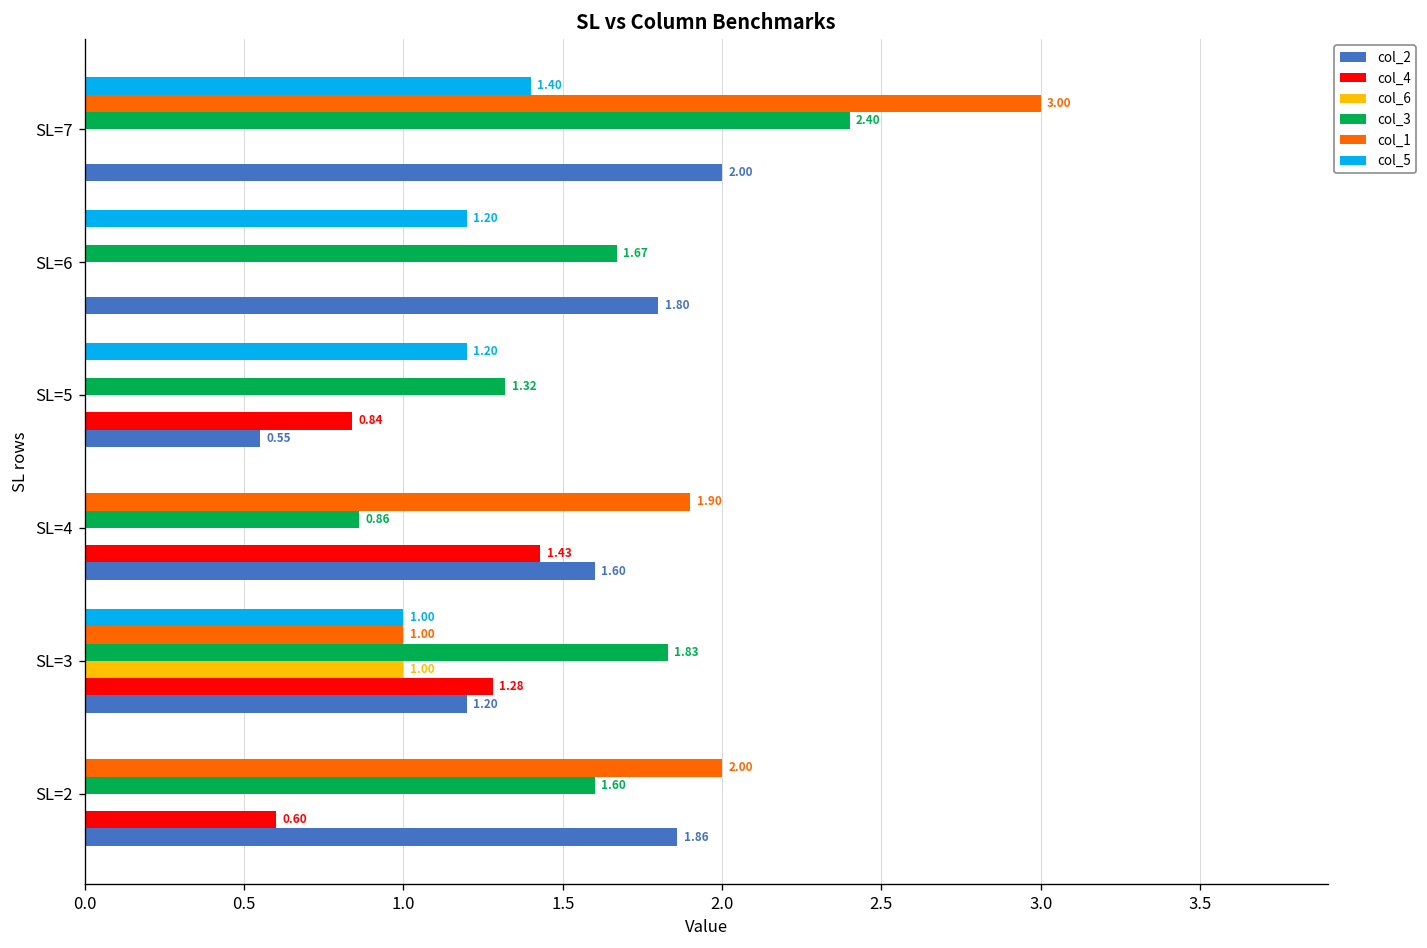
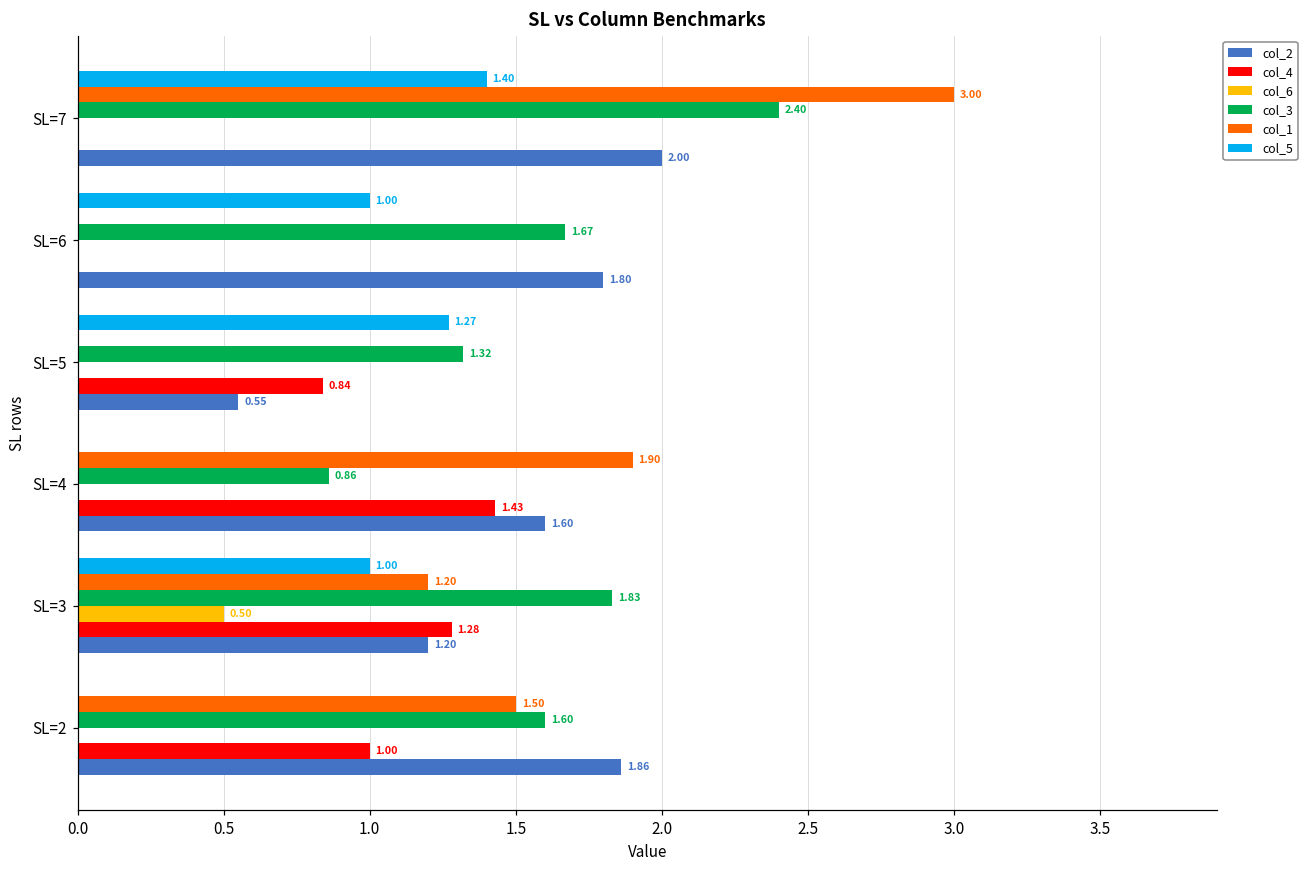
  {
    "col_2": {
      "SL=7": 2.00,
      "SL=6": 1.80,
      "SL=5": 0.55,
      "SL=4": 1.60,
      "SL=3": 1.20,
      "SL=2": 1.86
    },
    "col_4": {
      "SL=5": 0.84,
      "SL=4": 1.43,
      "SL=3": 1.28,
-     "SL=2": 0.60
+     "SL=2": 1.00
    },
    "col_6": {
-     "SL=3": 1.00
+     "SL=3": 0.50
    },
    "col_3": {
      "SL=7": 2.40,
      "SL=6": 1.67,
      "SL=5": 1.32,
      "SL=4": 0.86,
      "SL=3": 1.83,
      "SL=2": 1.60
    },
    "col_1": {
      "SL=7": 3.00,
      "SL=4": 1.90,
-     "SL=3": 1.00,
-     "SL=2": 2.00
+     "SL=3": 1.20,
+     "SL=2": 1.50
    },
    "col_5": {
      "SL=7": 1.40,
-     "SL=6": 1.20,
-     "SL=5": 1.20,
+     "SL=6": 1.00,
+     "SL=5": 1.27,
      "SL=3": 1.00
    }
  }
